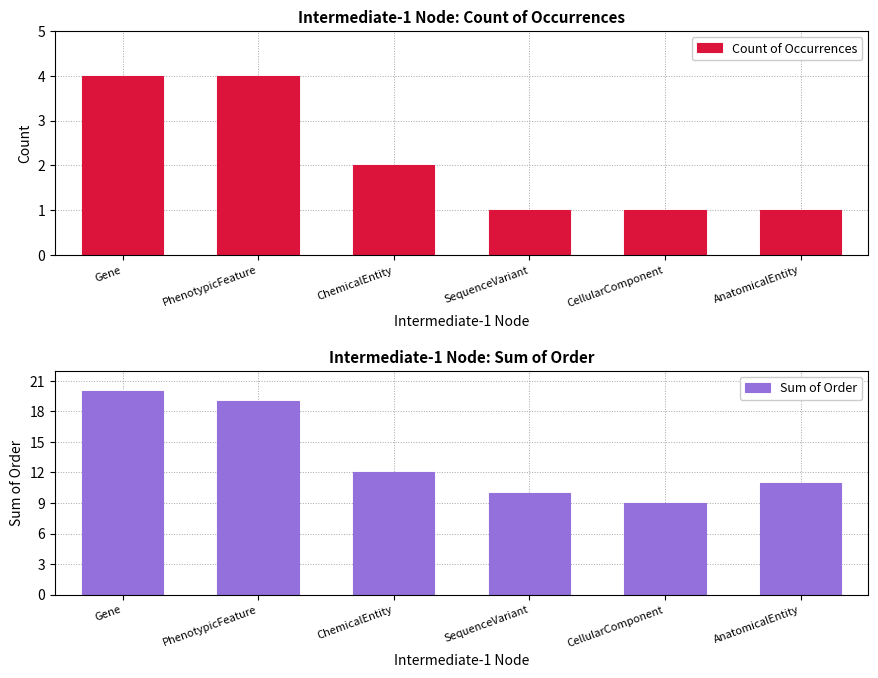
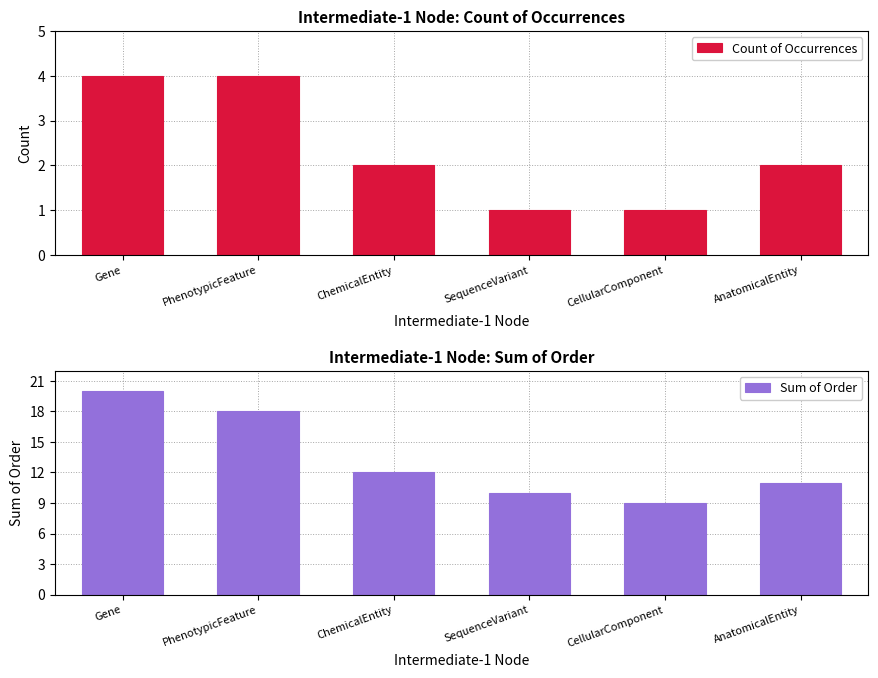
  {
    "Intermediate-1 Node: Count of Occurrences": {
      "Gene": 4,
      "PhenotypicFeature": 4,
      "ChemicalEntity": 2,
      "SequenceVariant": 1,
      "CellularComponent": 1,
-     "AnatomicalEntity": 1
+     "AnatomicalEntity": 2
    },
    "Intermediate-1 Node: Sum of Order": {
      "Gene": 20,
-     "PhenotypicFeature": 19,
+     "PhenotypicFeature": 18,
      "ChemicalEntity": 12,
      "SequenceVariant": 10,
      "CellularComponent": 9,
      "AnatomicalEntity": 11
    }
  }
